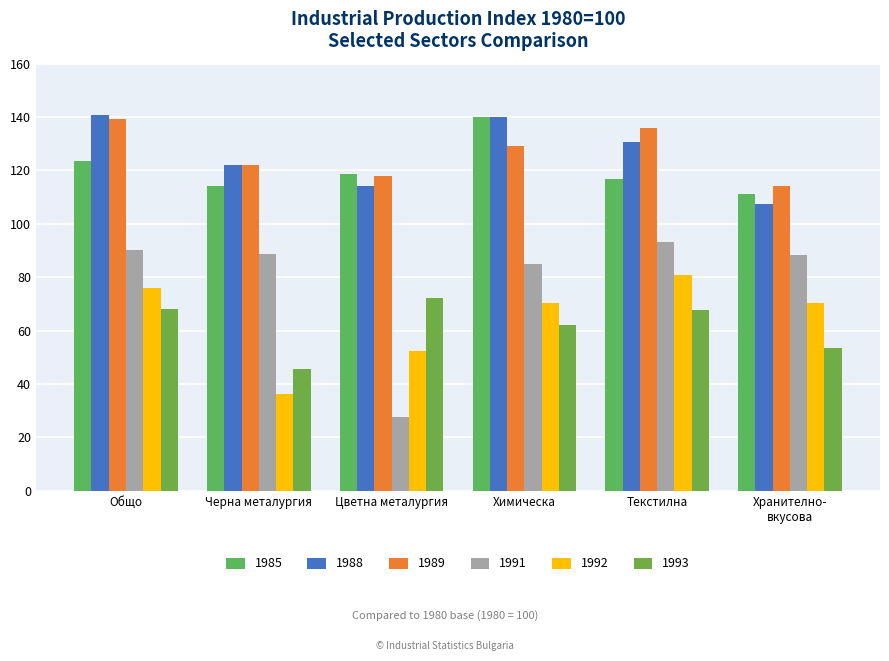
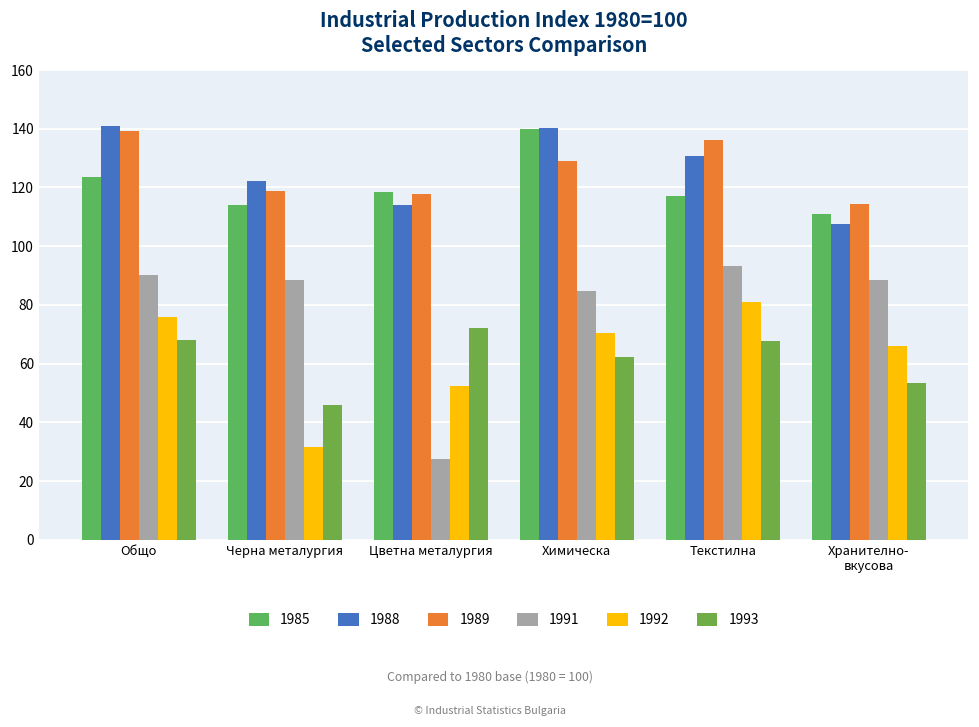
  {
    "1988": {
      "Общо": 141,
      "Черна металургия": 122,
      "Цветна металургия": 114,
      "Химическа": 140,
      "Текстилна": 131,
      "Хранително- вкусова": 108
    },
    "1989": {
      "Общо": 139,
-     "Черна металургия": 122,
+     "Черна металургия": 119,
      "Цветна металургия": 118,
      "Химическа": 129,
      "Текстилна": 136,
      "Хранително- вкусова": 114
    },
    "1991": {
      "Общо": 90,
      "Черна металургия": 88,
      "Цветна металургия": 28,
      "Химическа": 85,
      "Текстилна": 93,
      "Хранително- вкусова": 88
    },
    "1992": {
      "Общо": 76,
-     "Черна металургия": 36,
+     "Черна металургия": 32,
      "Цветна металургия": 53,
      "Химическа": 70,
      "Текстилна": 81,
-     "Хранително- вкусова": 70
+     "Хранително- вкусова": 66
    }
  }
